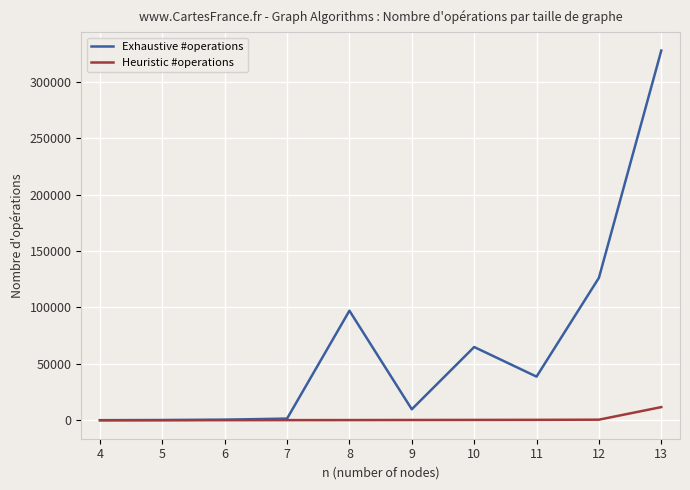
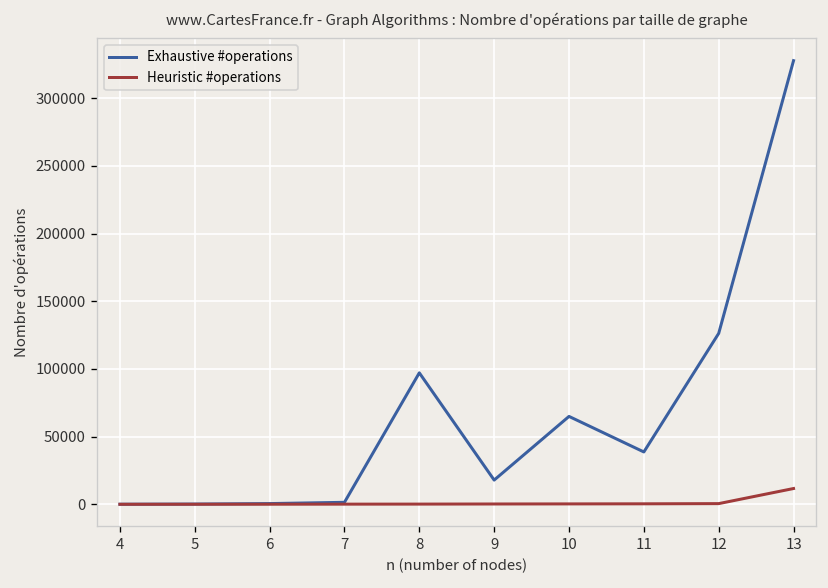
  {
    "Exhaustive #operations": {
      "8": 97000,
-     "9": 10000,
+     "9": 18000,
      "10": 65000,
      "11": 39000,
      "12": 126000,
      "13": 328000
    },
    "Heuristic #operations": {
      "8": 0,
      "9": 0,
      "10": 0,
      "11": 0,
      "12": 1000,
      "13": 12000
    }
  }
